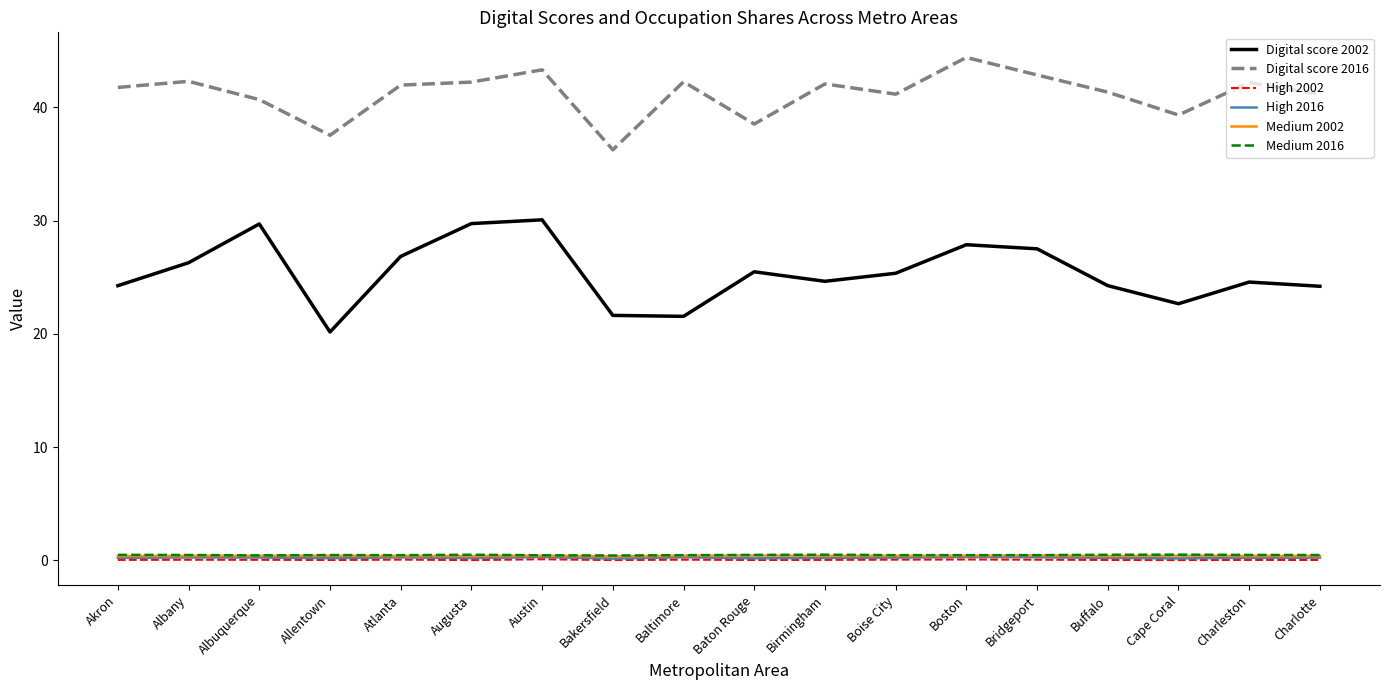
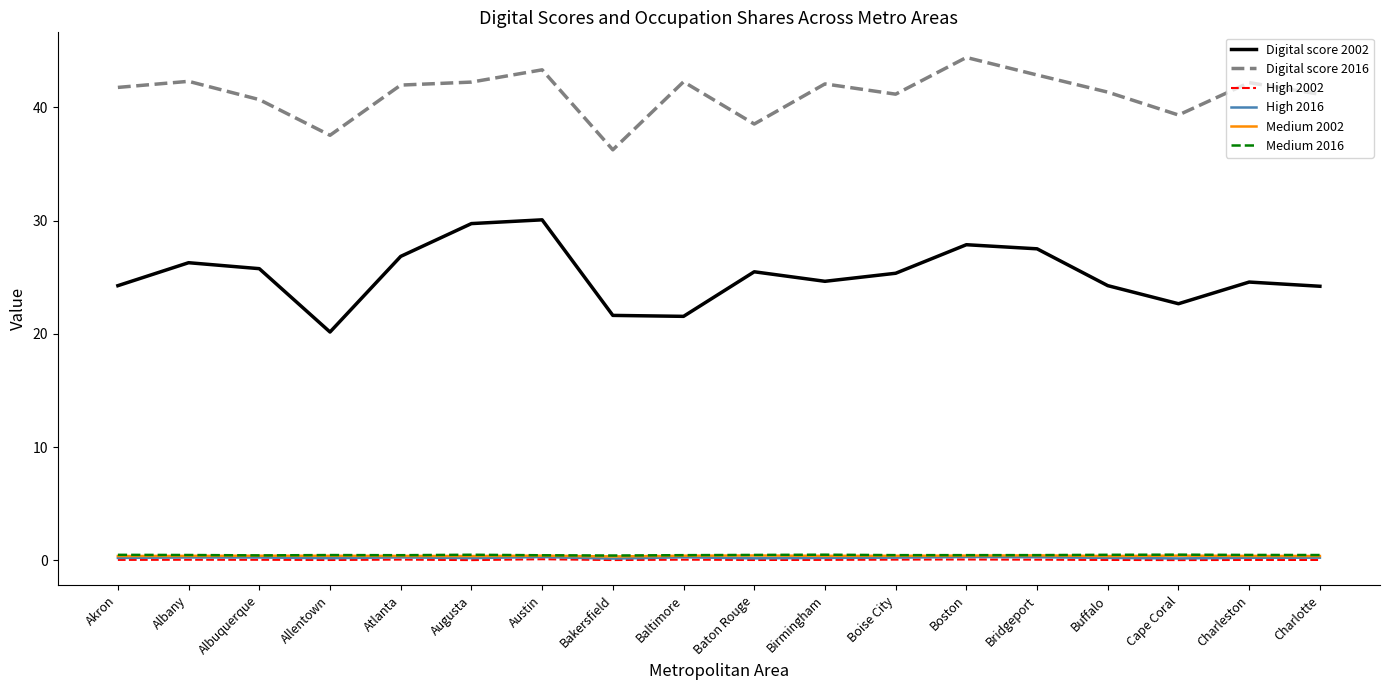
  {
    "Digital score 2002": {
      "Akron": 24.2,
      "Albany": 26.3,
-     "Albuquerque": 29.7,
+     "Albuquerque": 25.8,
      "Allentown": 20.2,
      "Atlanta": 26.8,
      "Augusta": 29.7,
      "Austin": 30.1,
      "Bakersfield": 21.6,
      "Baltimore": 21.5,
      "Baton Rouge": 25.5,
      "Birmingham": 24.6,
      "Boise City": 25.3,
      "Boston": 27.9,
      "Bridgeport": 27.5,
      "Buffalo": 24.3,
      "Cape Coral": 22.7,
      "Charleston": 24.6,
      "Charlotte": 24.2
    },
    "Digital score 2016": {
      "Akron": 41.7,
      "Albany": 42.3,
      "Albuquerque": 40.7,
      "Allentown": 37.5,
      "Atlanta": 42.0,
      "Augusta": 42.2,
      "Austin": 43.3,
      "Bakersfield": 36.2,
      "Baltimore": 42.2,
      "Baton Rouge": 38.5,
      "Birmingham": 42.1,
      "Boise City": 41.2,
      "Boston": 44.4,
      "Bridgeport": 42.8,
      "Buffalo": 41.3,
      "Cape Coral": 39.3
    }
  }
